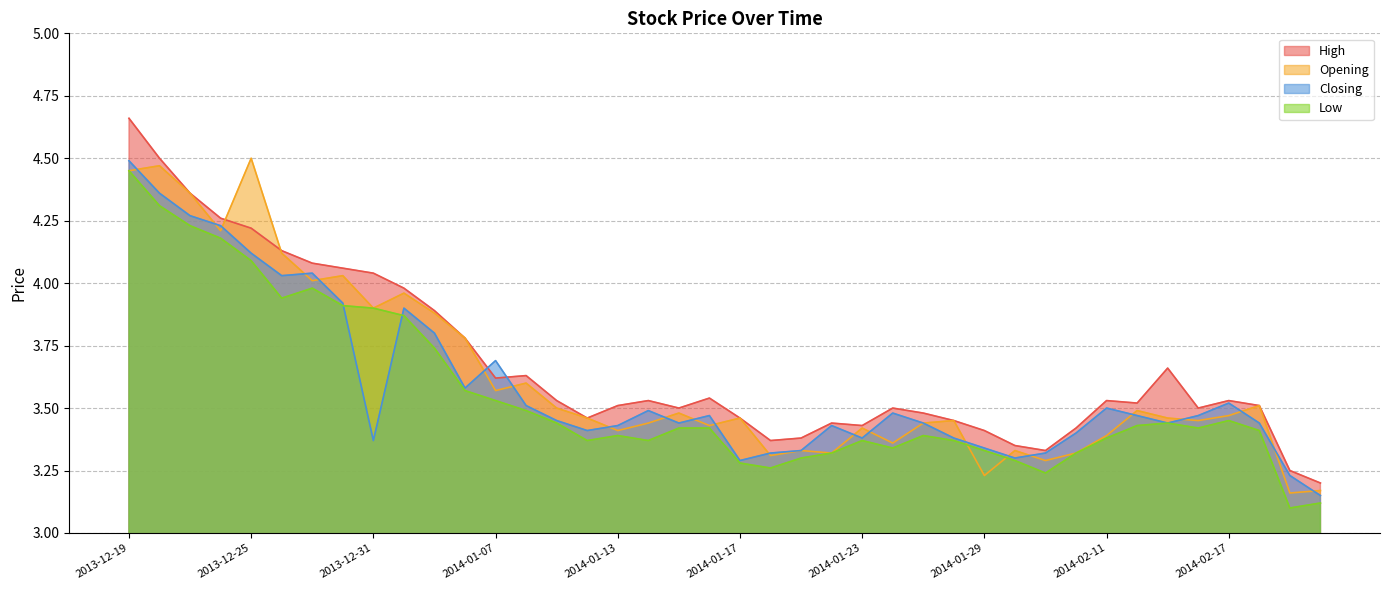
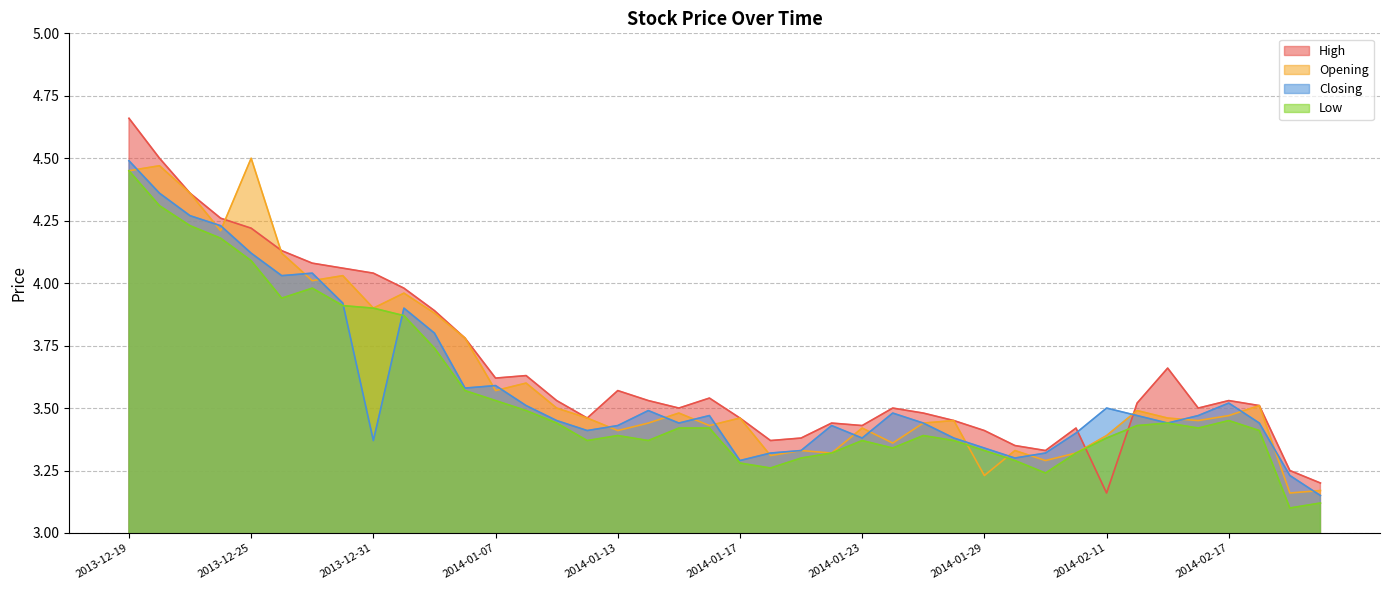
  {
    "High": {
      "2013-12-19": 4.66,
      "2013-12-25": 4.22,
      "2013-12-31": 4.04,
      "2014-01-07": 3.62,
-     "2014-01-13": 3.51,
+     "2014-01-13": 3.57,
      "2014-01-29": 3.41,
-     "2014-02-11": 3.53
+     "2014-02-11": 3.16
    },
    "Opening": {
      "2013-12-25": 4.50,
      "2014-01-07": 3.57,
      "2014-01-13": 3.41,
      "2014-01-29": 3.23,
      "2014-02-17": 3.47
    },
    "Closing": {
      "2013-12-19": 4.49,
      "2013-12-25": 4.12,
      "2013-12-31": 3.37,
-     "2014-01-07": 3.69,
+     "2014-01-07": 3.59,
      "2014-01-13": 3.43,
      "2014-02-11": 3.50
    },
    "Low": {
      "2013-12-25": 4.09,
      "2014-01-07": 3.53,
      "2014-01-13": 3.39,
      "2014-02-17": 3.45
    }
  }
